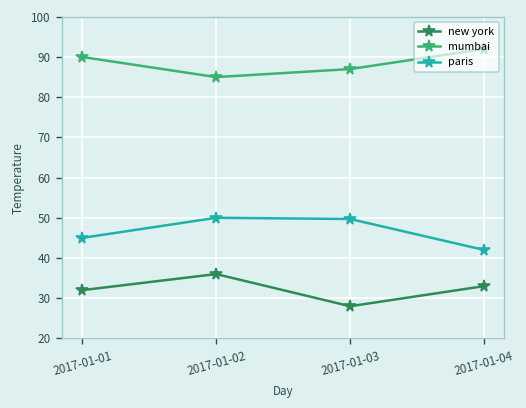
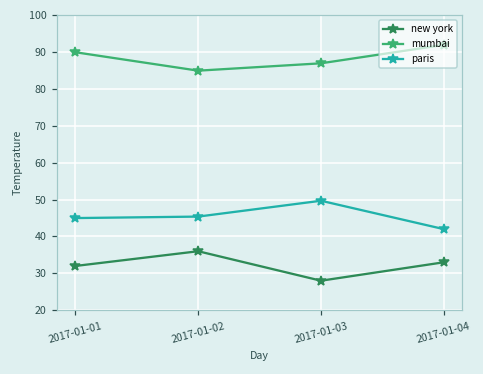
  {
    "paris": {
      "2017-01-01": 45,
-     "2017-01-02": 50,
+     "2017-01-02": 45,
      "2017-01-03": 50,
      "2017-01-04": 42
    }
  }
